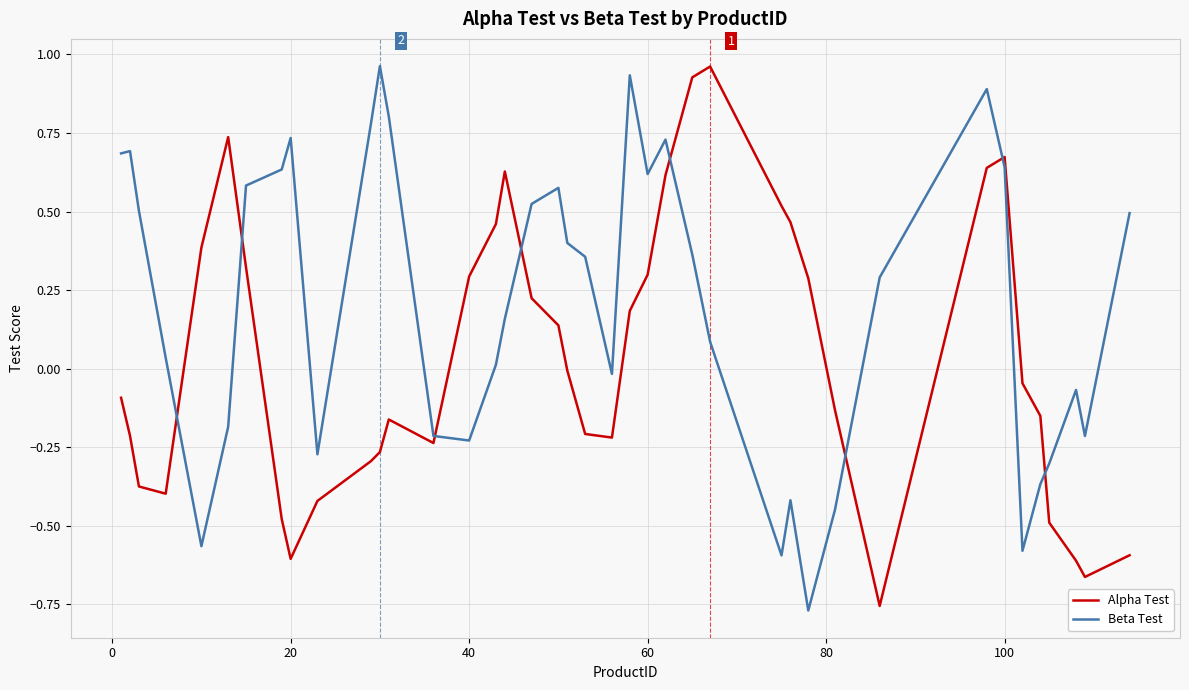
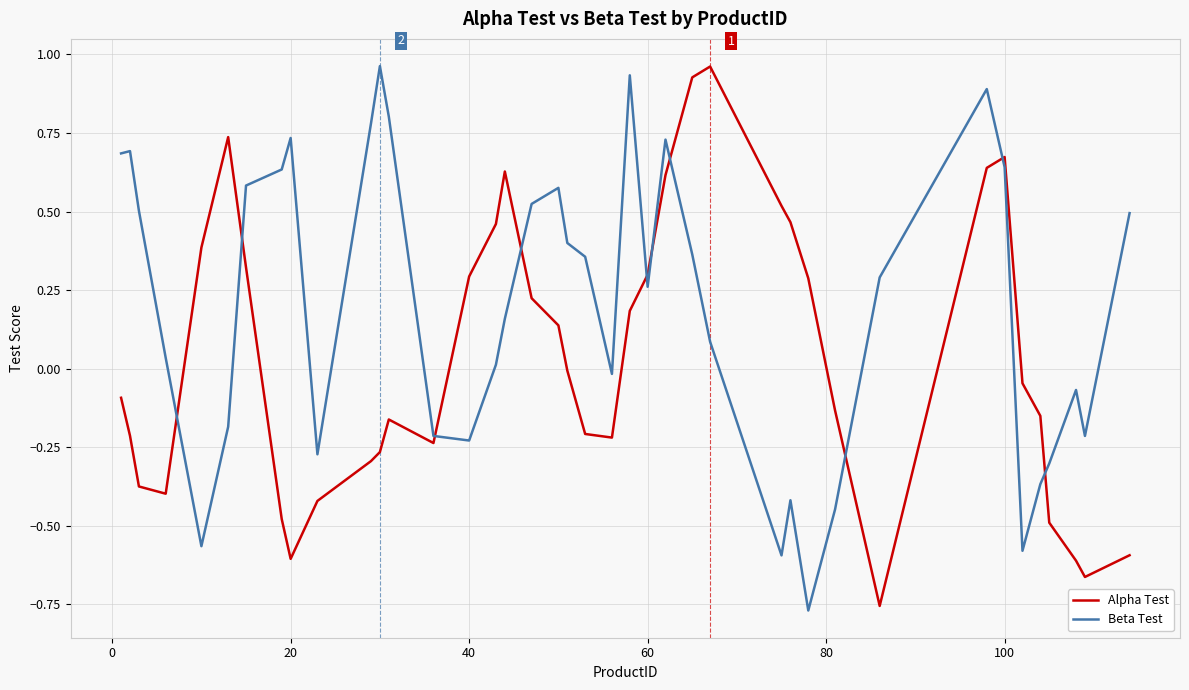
  {
    "Alpha Test": {
      "20": -0.61,
      "40": 0.29,
      "60": 0.30,
      "100": 0.67
    },
    "Beta Test": {
      "20": 0.73,
      "40": -0.23,
-     "60": 0.62,
+     "60": 0.26,
      "100": 0.64
    }
  }
